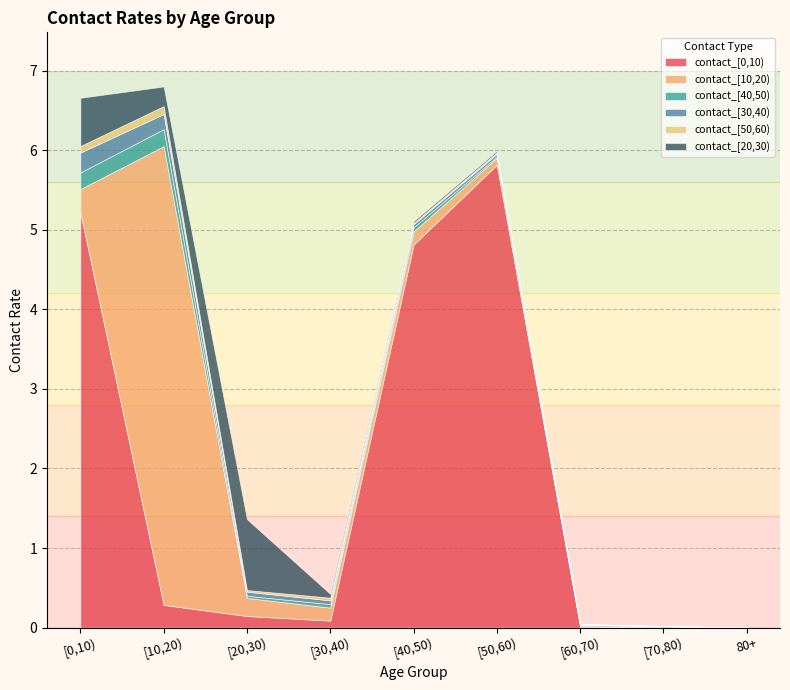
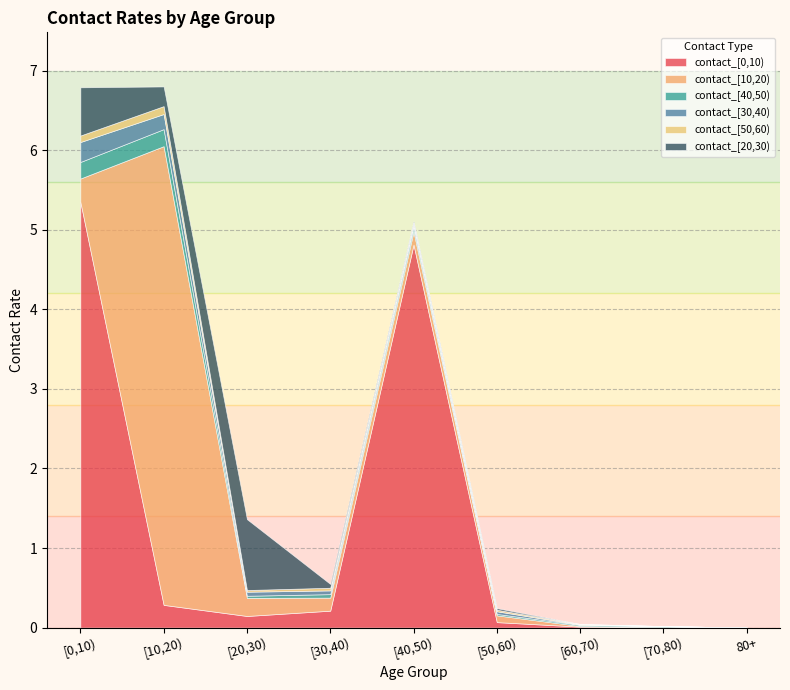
  {
    "contact_[0,10)": {
-     "[0,10)": 5.2,
+     "[0,10)": 5.4,
      "[10,20)": 0.3,
      "[20,30)": 0.1,
-     "[30,40)": 0.1,
+     "[30,40)": 0.2,
      "[40,50)": 4.8,
-     "[50,60)": 5.8
+     "[50,60)": 0.1
    },
    "contact_[20,30)": {
      "[0,10)": 0.6,
      "[10,20)": 0.2,
      "[20,30)": 0.9,
      "[30,40)": 0.0
    }
  }
